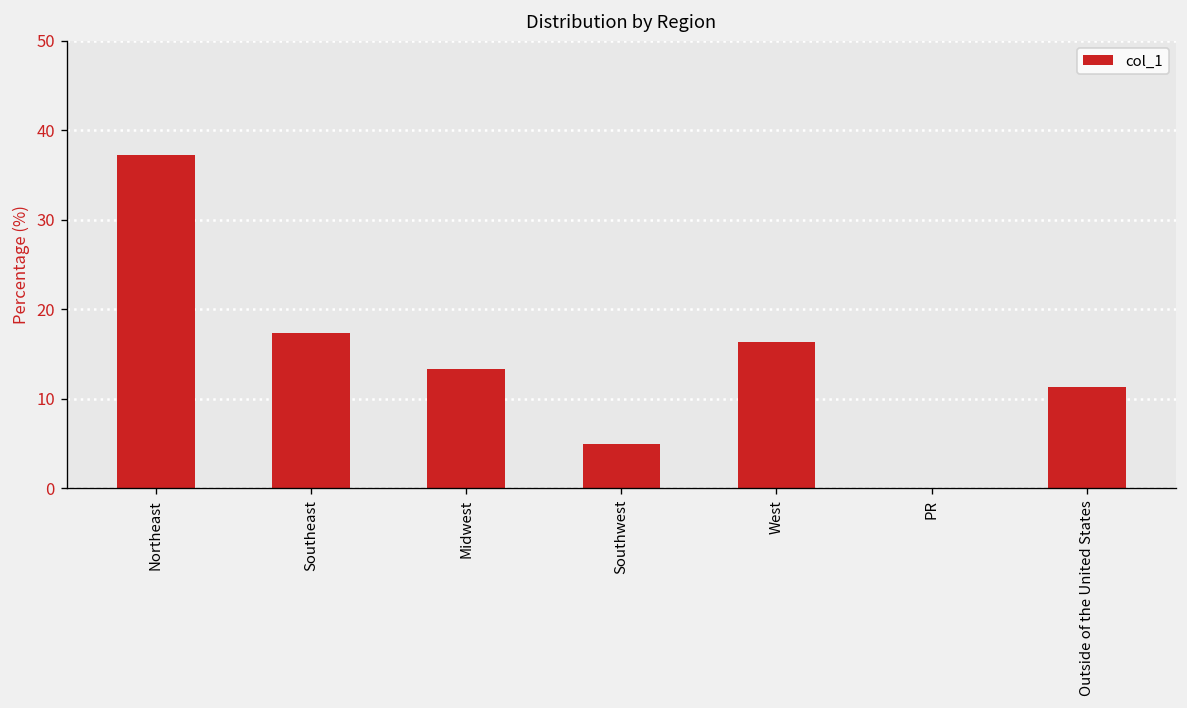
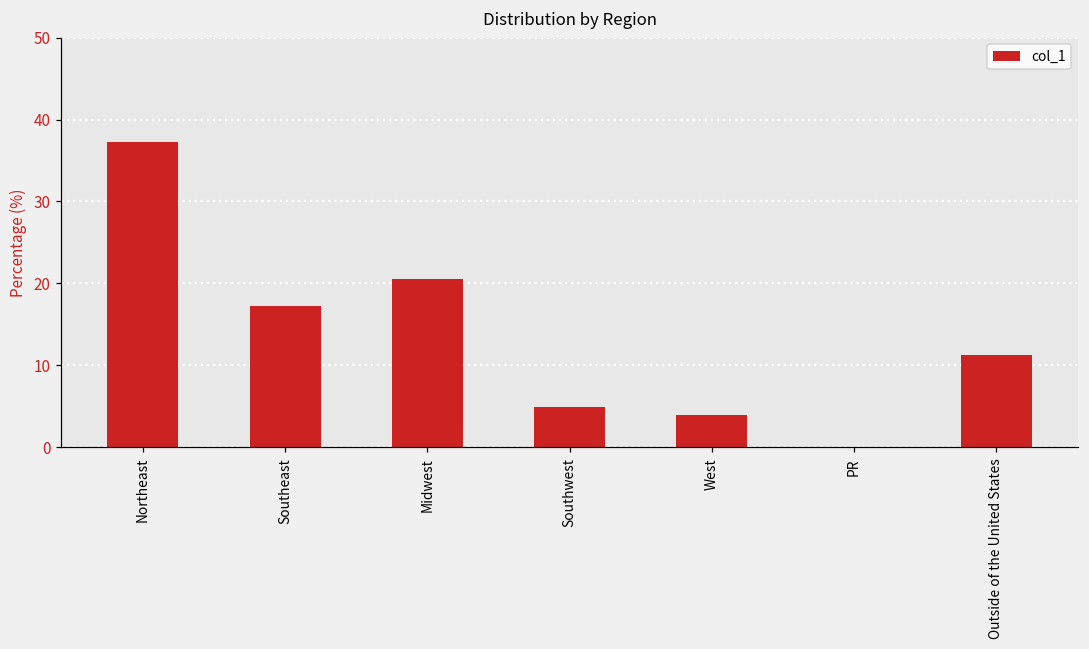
  {
    "Northeast": 37,
    "Southeast": 17,
-   "Midwest": 13,
+   "Midwest": 21,
    "Southwest": 5,
-   "West": 16,
+   "West": 4,
    "PR": 0,
    "Outside of the United States": 11
  }
